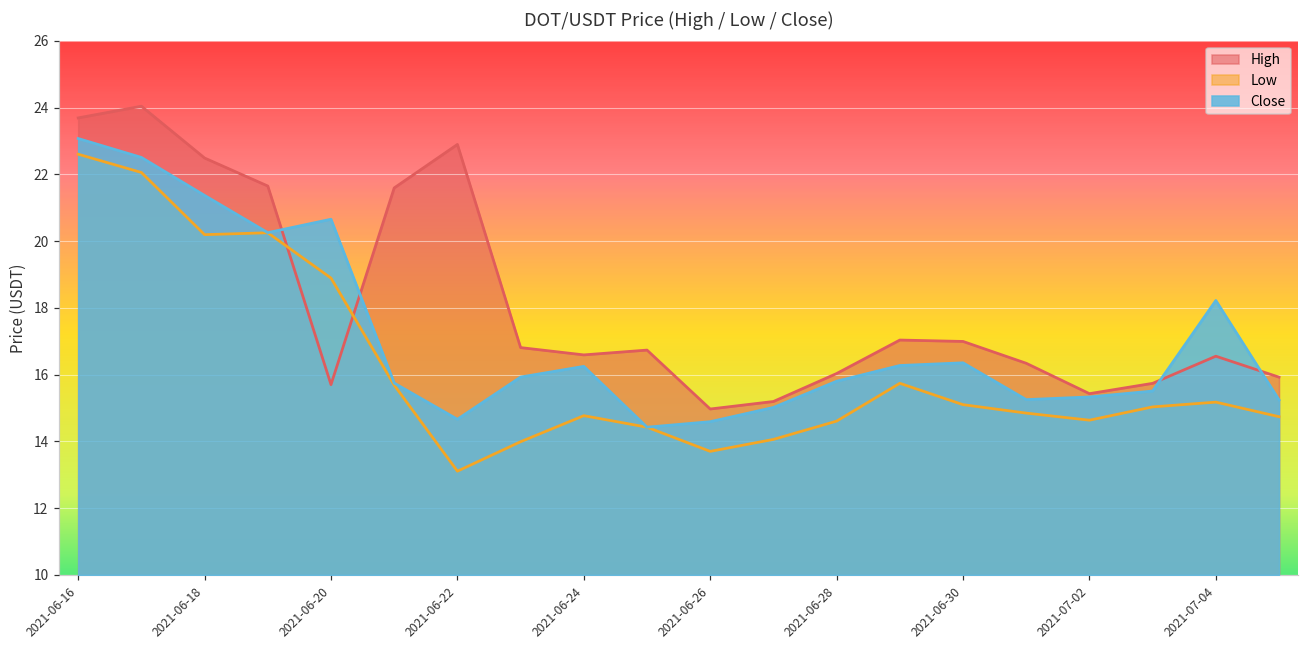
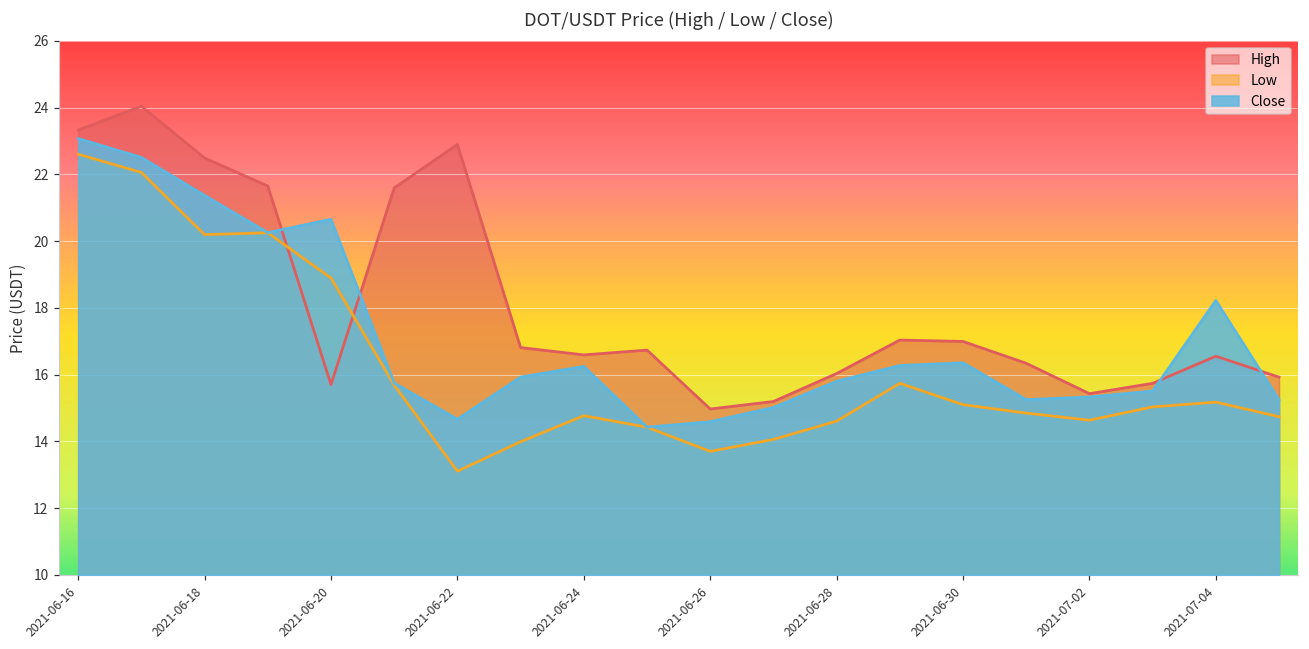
  {
    "High": {
-     "2021-06-16": 23.7,
+     "2021-06-16": 23.3,
      "2021-06-18": 22.5,
      "2021-06-20": 15.7,
      "2021-06-22": 22.9,
      "2021-06-24": 16.6,
      "2021-06-26": 15.0,
      "2021-06-28": 16.0,
      "2021-06-30": 17.0,
      "2021-07-02": 15.4,
      "2021-07-04": 16.6
    },
    "Low": {
      "2021-06-16": 22.6,
      "2021-06-18": 20.2,
      "2021-06-20": 18.9,
      "2021-06-22": 13.1,
      "2021-06-24": 14.8,
      "2021-06-26": 13.7,
      "2021-06-28": 14.6,
      "2021-06-30": 15.1,
      "2021-07-02": 14.6,
      "2021-07-04": 15.2
    },
    "Close": {
      "2021-06-16": 23.1,
      "2021-06-18": 21.4,
      "2021-06-20": 20.7,
      "2021-06-22": 14.7,
      "2021-06-24": 16.2,
      "2021-06-26": 14.6,
      "2021-06-28": 15.8,
      "2021-06-30": 16.4,
      "2021-07-02": 15.3,
      "2021-07-04": 18.2
    }
  }
